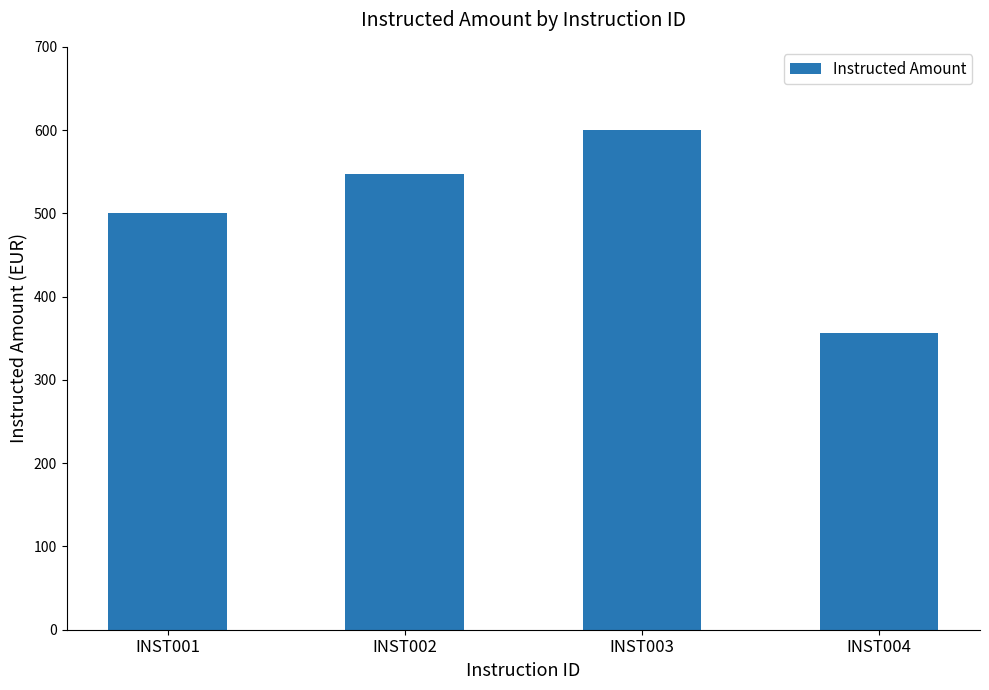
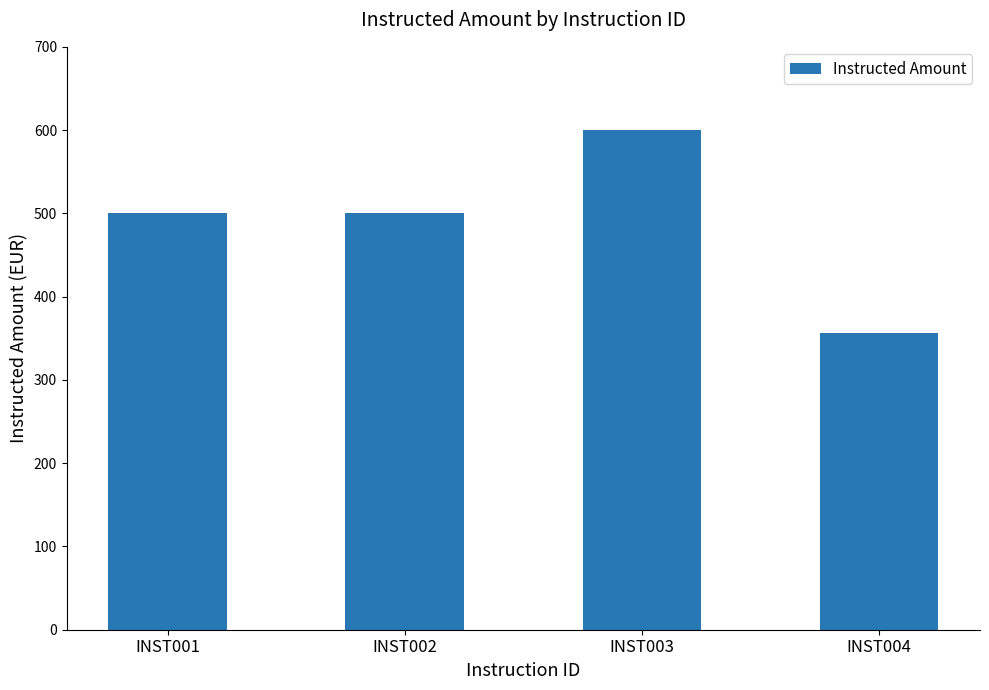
  {
    "INST001": 500,
-   "INST002": 550,
+   "INST002": 500,
    "INST003": 600,
    "INST004": 360
  }
